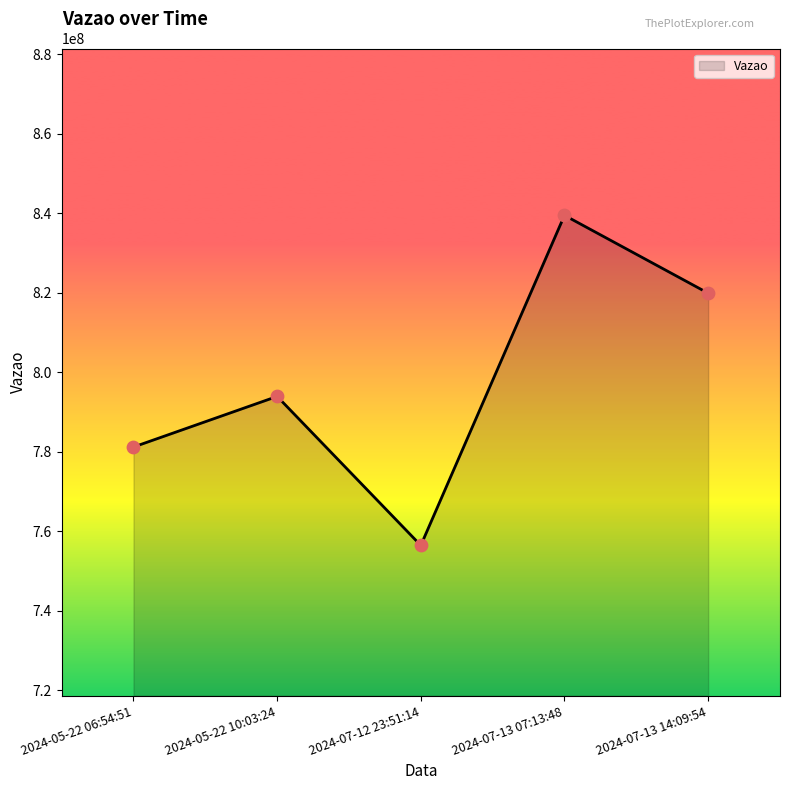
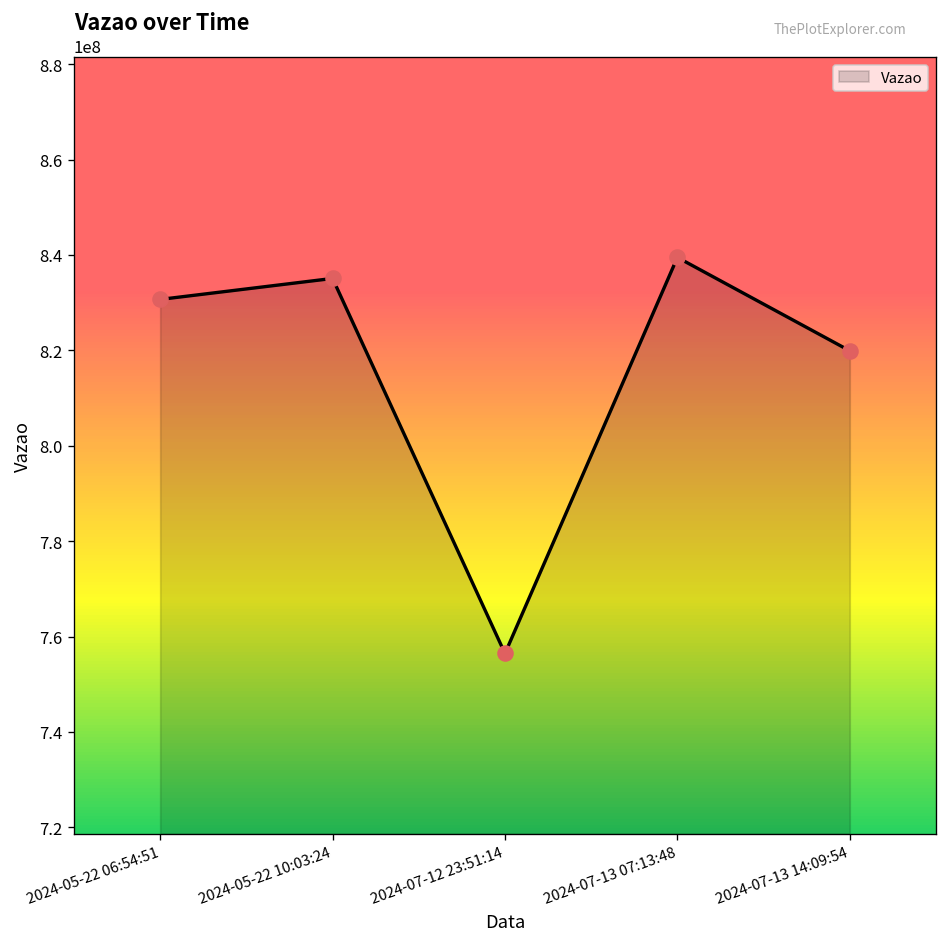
  {
-   "2024-05-22 06:54:51": 781000000,
-   "2024-05-22 10:03:24": 794000000,
+   "2024-05-22 06:54:51": 831000000,
+   "2024-05-22 10:03:24": 835000000,
    "2024-07-12 23:51:14": 756000000,
    "2024-07-13 07:13:48": 839000000,
    "2024-07-13 14:09:54": 820000000
  }
